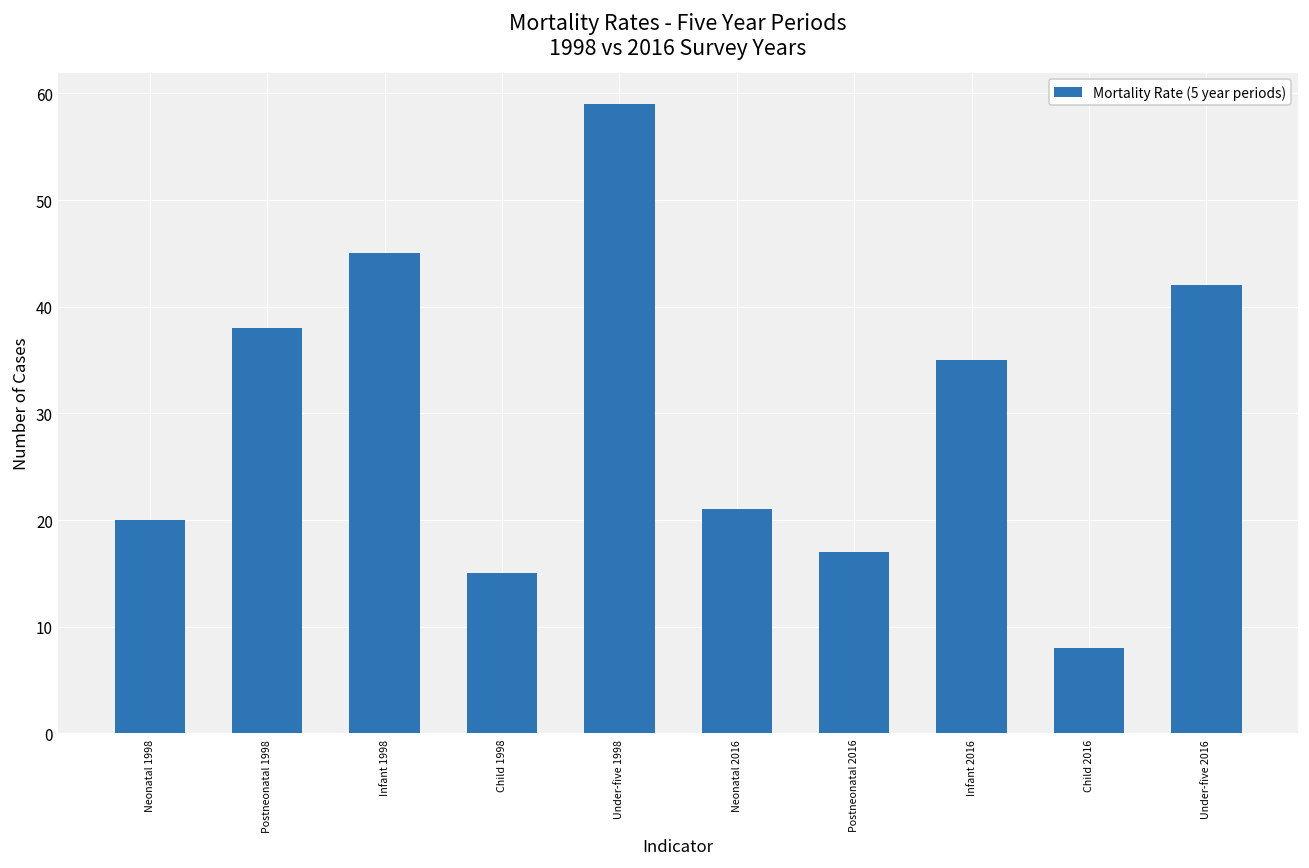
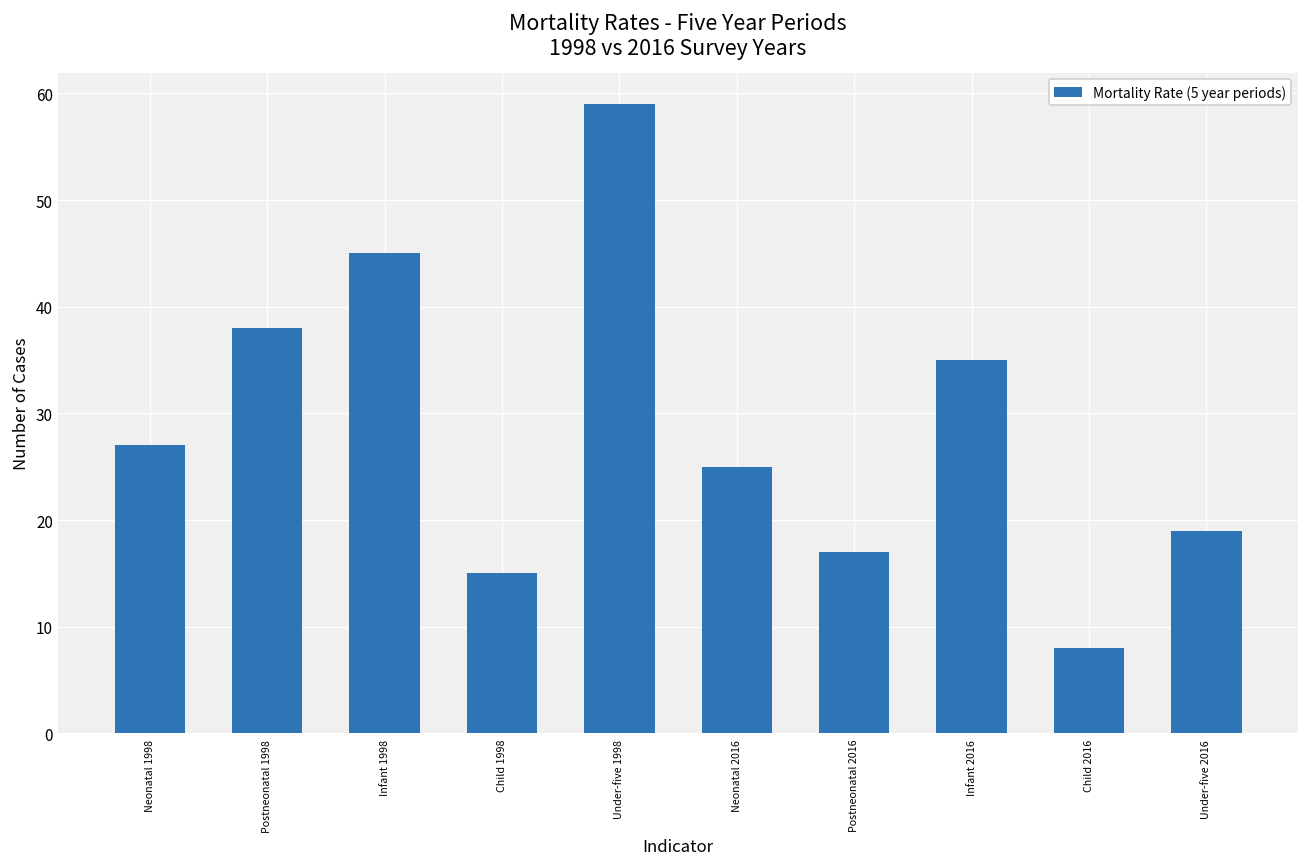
  {
-   "Neonatal 1998": 20,
+   "Neonatal 1998": 27,
    "Postneonatal 1998": 38,
    "Infant 1998": 45,
    "Child 1998": 15,
    "Under-five 1998": 59,
-   "Neonatal 2016": 21,
+   "Neonatal 2016": 25,
    "Postneonatal 2016": 17,
    "Infant 2016": 35,
    "Child 2016": 8,
-   "Under-five 2016": 42
+   "Under-five 2016": 19
  }
